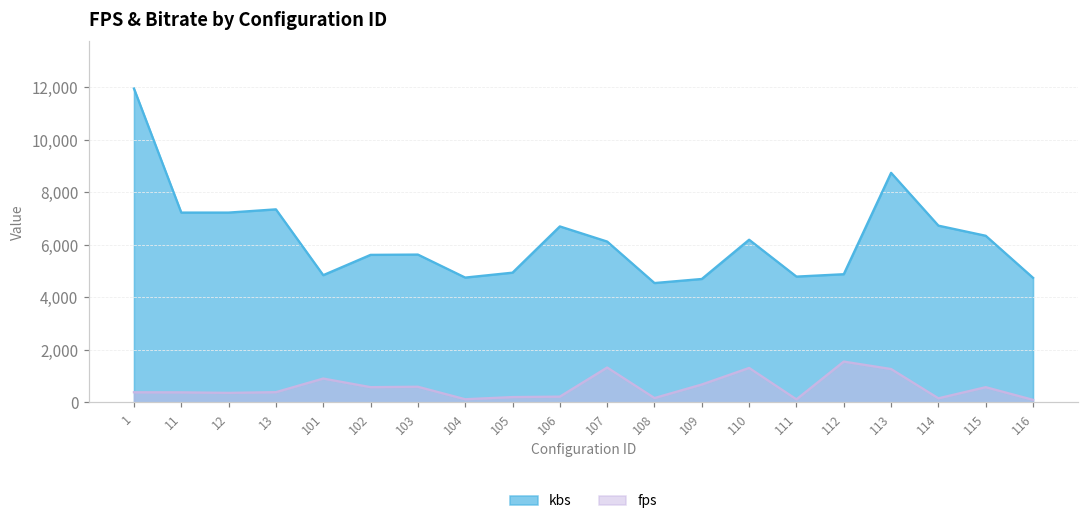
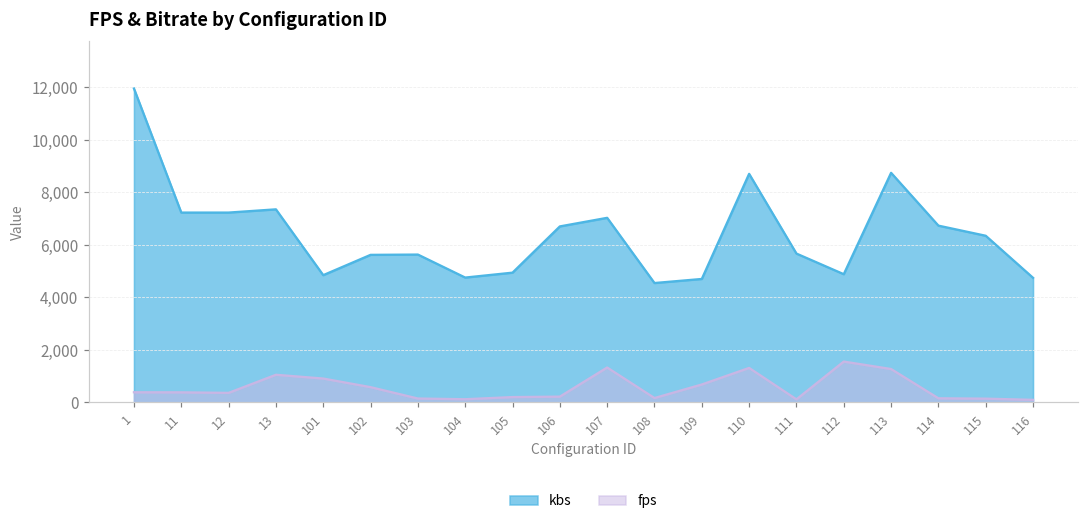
  {
    "kbs": {
      "1": "12,000",
      "11": "7,200",
      "12": "7,200",
      "13": "7,400",
      "101": "4,800",
      "102": "5,600",
      "103": "5,600",
      "104": "4,800",
      "105": "4,900",
      "106": "6,700",
-     "107": "6,100",
+     "107": "7,000",
      "108": "4,500",
      "109": "4,700",
-     "110": "6,200",
-     "111": "4,800",
+     "110": "8,700",
+     "111": "5,700",
      "112": "4,900",
      "113": "8,700",
      "114": "6,700",
      "115": "6,300",
      "116": "4,700"
    },
    "fps": {
      "1": "400",
      "11": "400",
      "12": "400",
-     "13": "400",
+     "13": "1,100",
      "101": "900",
      "102": "600",
-     "103": "600",
+     "103": "100",
      "104": "100",
      "105": "200",
      "106": "200",
      "107": "1,300",
      "108": "200",
      "109": "700",
      "110": "1,300",
      "111": "100",
      "112": "1,600",
      "113": "1,300",
      "114": "200",
-     "115": "600",
+     "115": "100",
      "116": "100"
    }
  }
